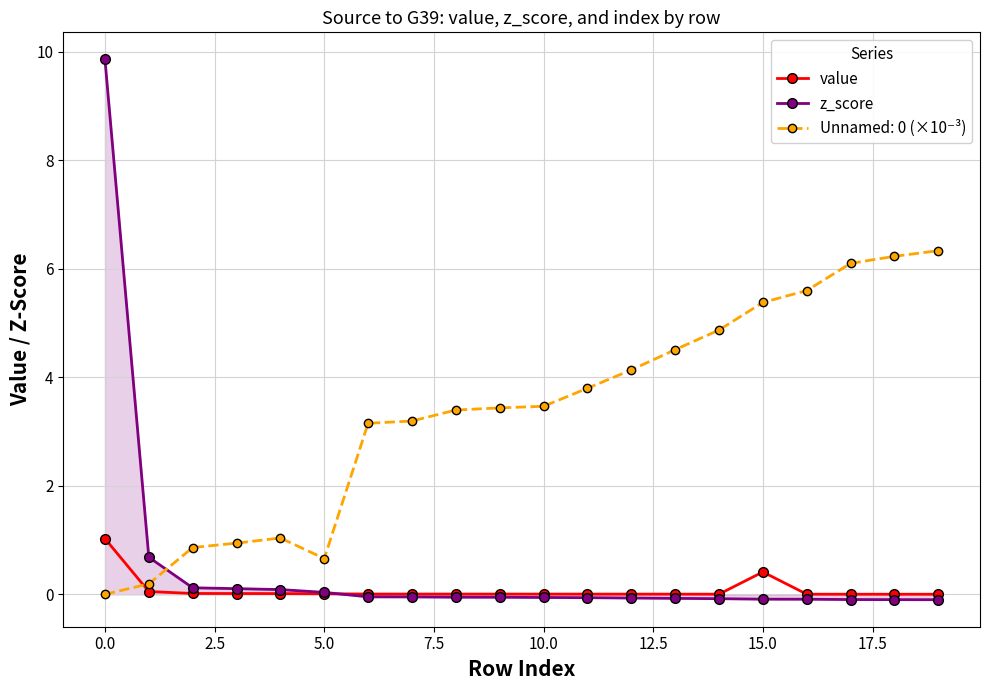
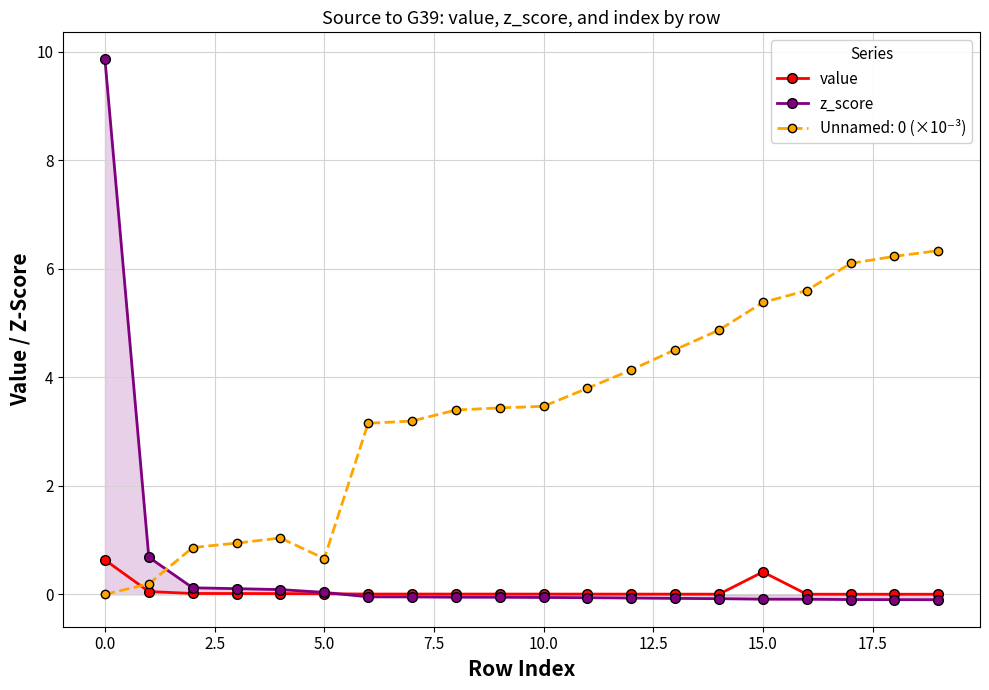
  {
    "value": {
-     "0.0": 1.0,
+     "0.0": 0.6,
      "15.0": 0.4
    },
    "Unnamed: 0 (×10⁻³)": {
      "0.0": 0.0,
      "5.0": 0.7,
      "10.0": 3.5,
      "15.0": 5.4
    }
  }
